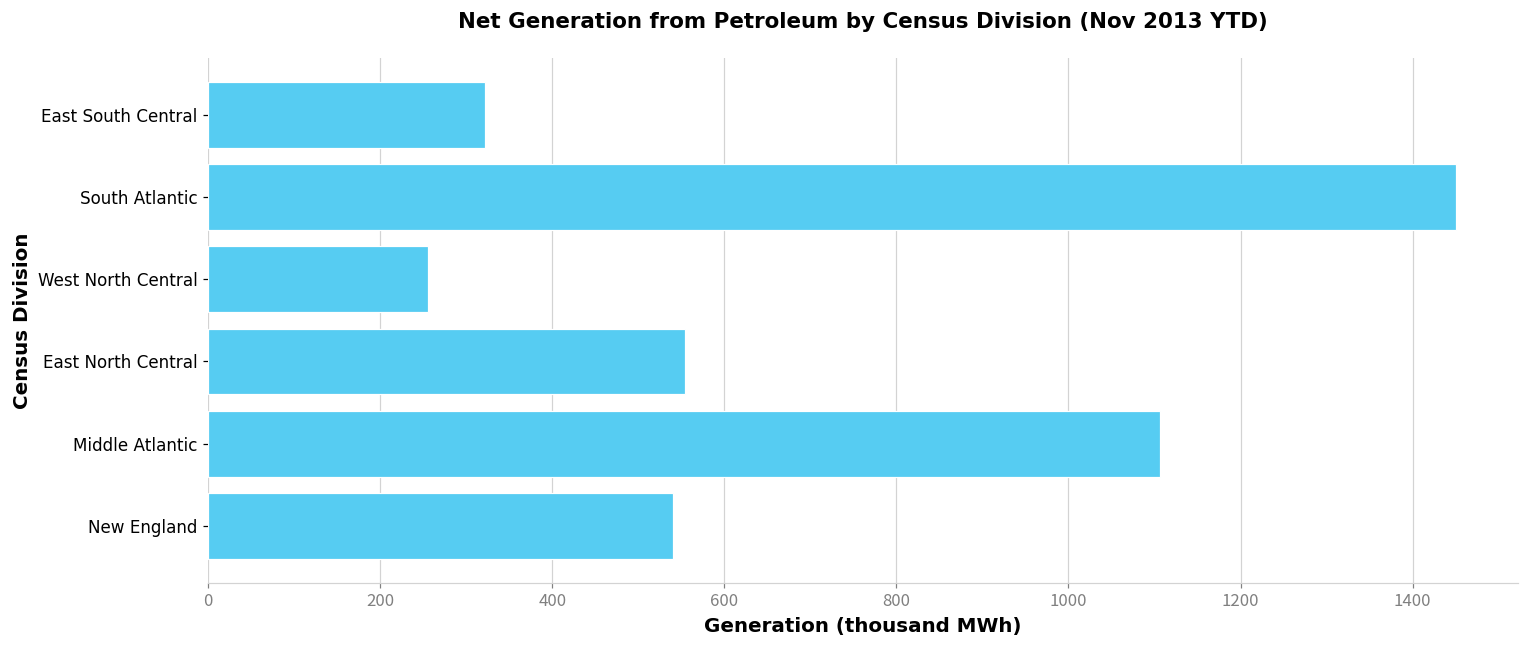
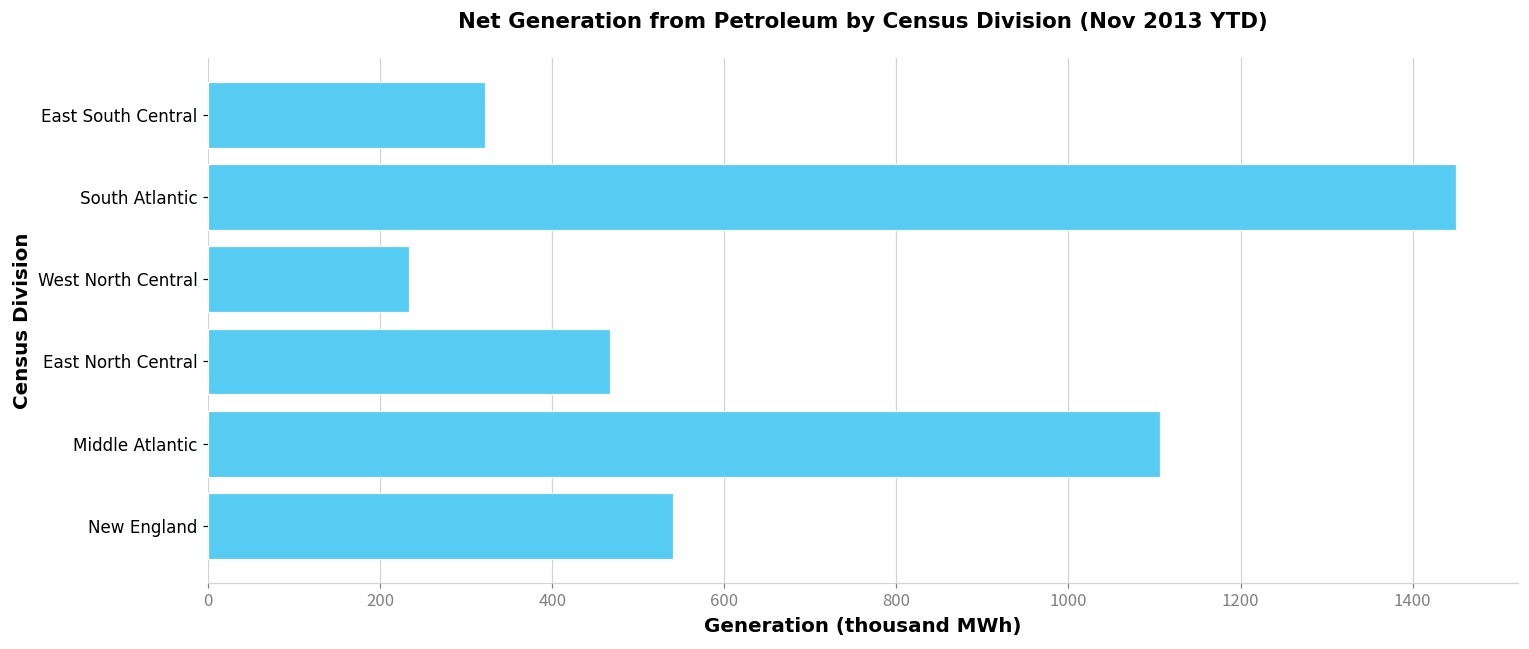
  {
    "East South Central": 320,
    "South Atlantic": 1450,
-   "West North Central": 260,
-   "East North Central": 550,
+   "West North Central": 230,
+   "East North Central": 470,
    "Middle Atlantic": 1110,
    "New England": 540
  }
